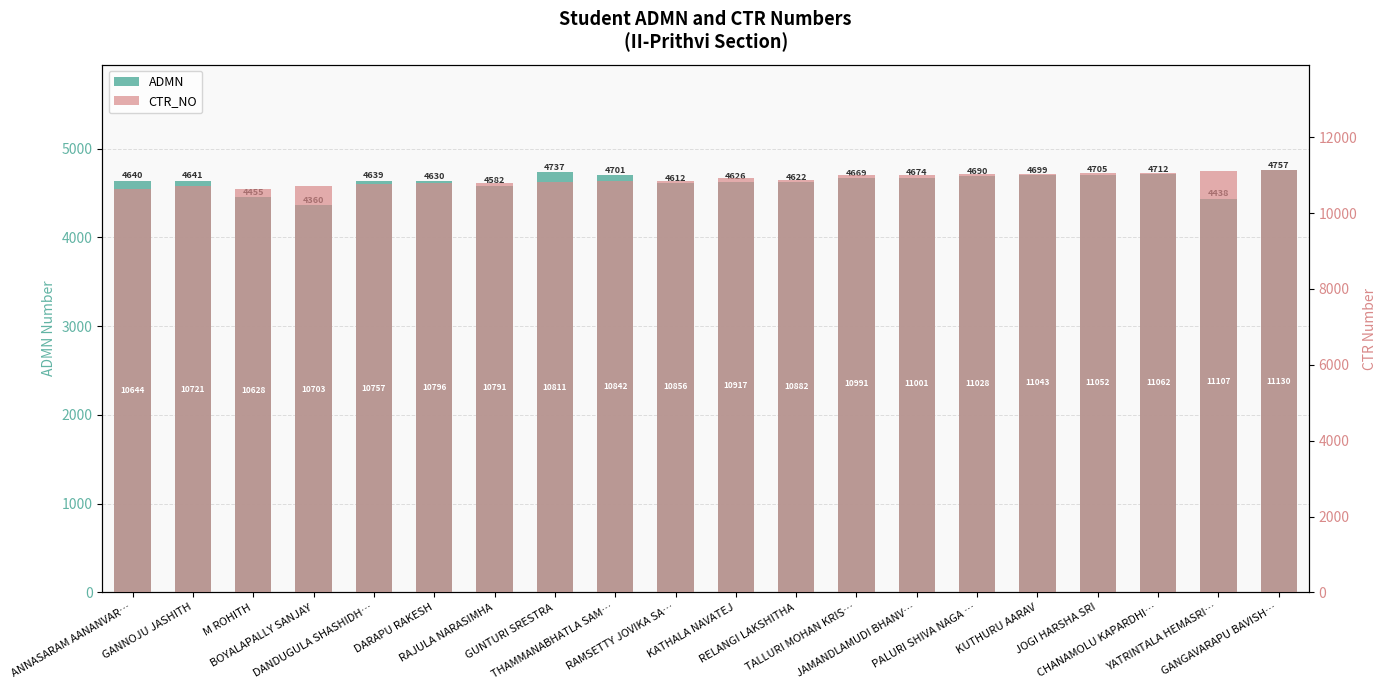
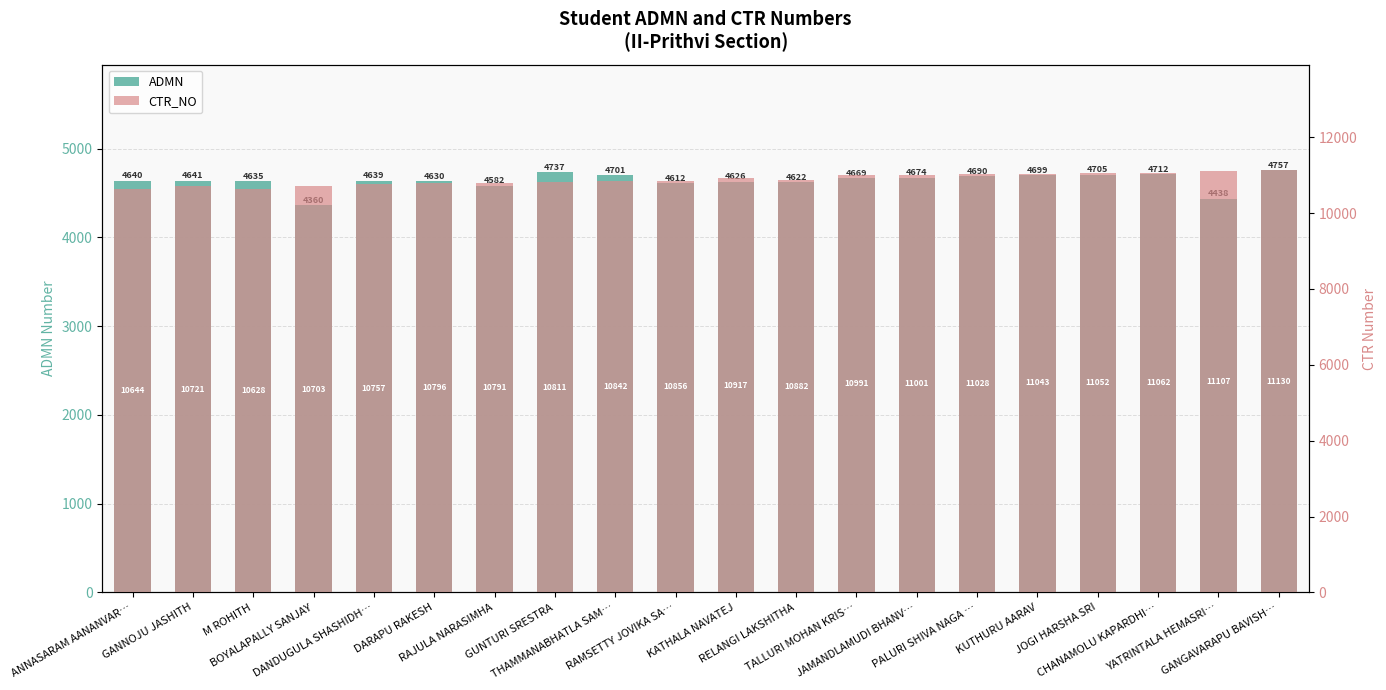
  {
    "ADMN": {
      "ANNASARAM AANANVAR…": 4640,
      "GANNOJU JASHITH": 4641,
-     "M ROHITH": 4455,
+     "M ROHITH": 4635,
      "BOYALAPALLY SANJAY": 4360,
      "DANDUGULA SHASHIDH…": 4639,
      "DARAPU RAKESH": 4630,
      "RAJULA NARASIMHA": 4582,
      "GUNTURI SRESTRA": 4737,
      "THAMMANABHATLA SAM…": 4701,
      "RAMSETTY JOVIKA SA…": 4612,
      "KATHALA NAVATEJ": 4626,
      "RELANGI LAKSHITHA": 4622,
      "TALLURI MOHAN KRIS…": 4669,
      "JAMANDLAMUDI BHANV…": 4674,
      "PALURI SHIVA NAGA …": 4690,
      "KUTHURU AARAV": 4699,
      "JOGI HARSHA SRI": 4705,
      "CHANAMOLU KAPARDHI…": 4712,
      "YATRINTALA HEMASRI…": 4438,
      "GANGAVARAPU BAVISH…": 4757
    },
    "CTR_NO": {
      "ANNASARAM AANANVAR…": 10644,
      "GANNOJU JASHITH": 10721,
      "DANDUGULA SHASHIDH…": 10757,
      "DARAPU RAKESH": 10796,
      "GUNTURI SRESTRA": 10811,
      "THAMMANABHATLA SAM…": 10842,
      "GANGAVARAPU BAVISH…": 11130
    }
  }
